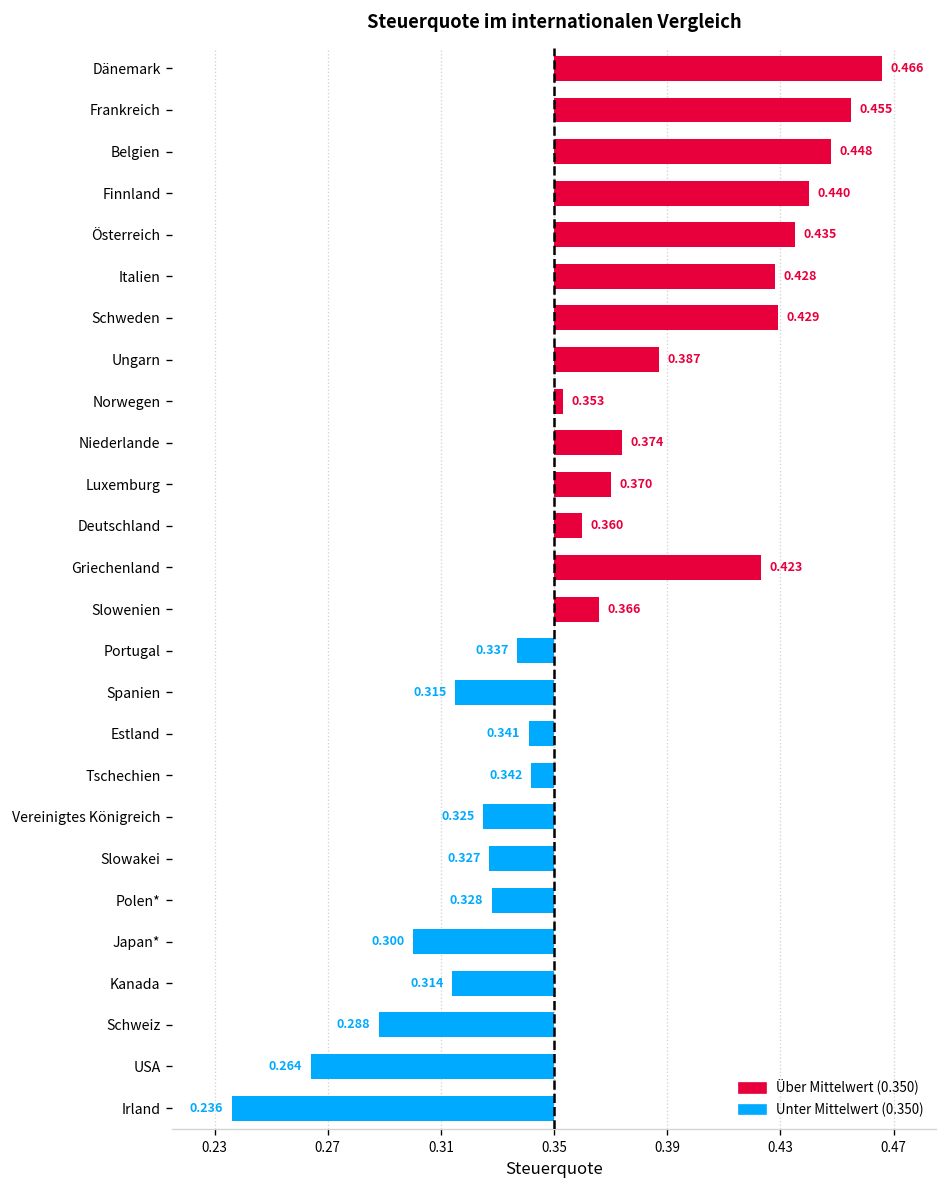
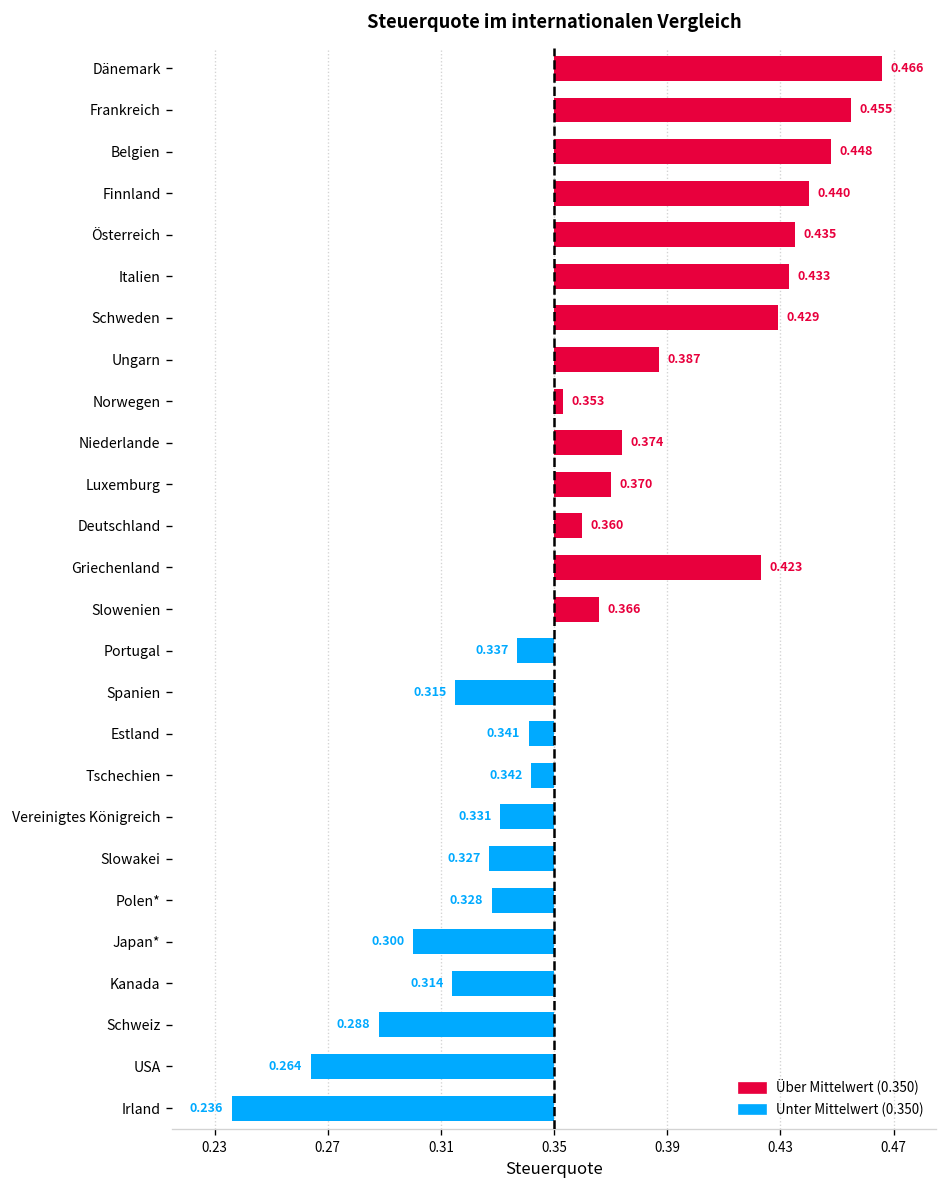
  {
-   "Italien": 0.428,
-   "Vereinigtes Königreich": 0.325
+   "Italien": 0.433,
+   "Vereinigtes Königreich": 0.331
  }
